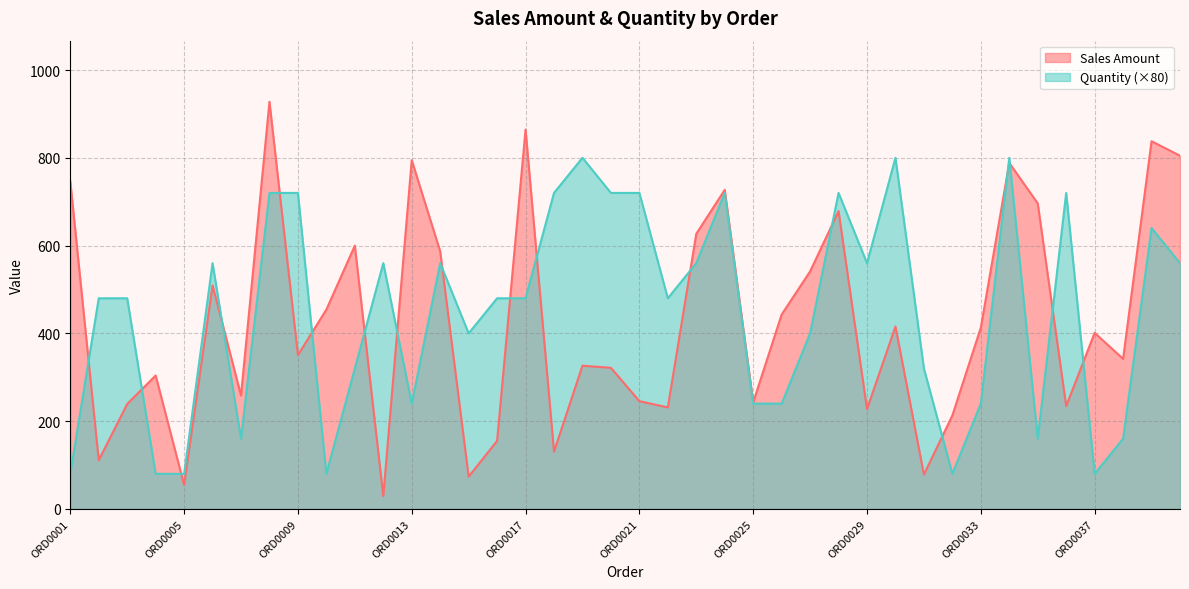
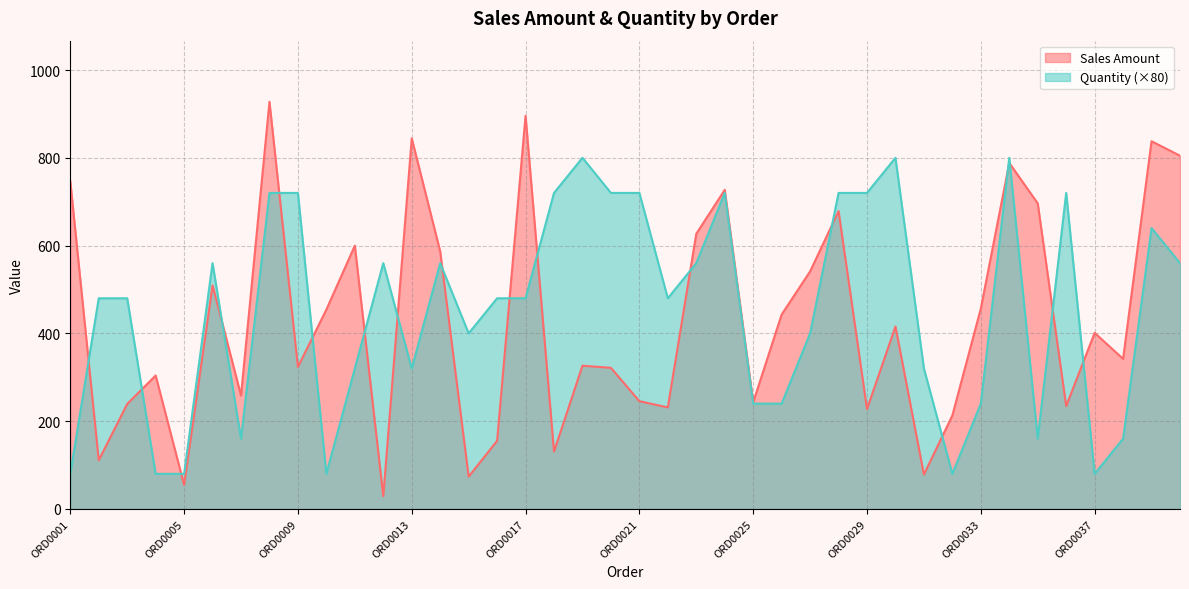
  {
    "Sales Amount": {
      "ORD0001": 750,
      "ORD0005": 50,
-     "ORD0009": 350,
-     "ORD0013": 790,
-     "ORD0017": 860,
+     "ORD0009": 320,
+     "ORD0013": 840,
+     "ORD0017": 900,
      "ORD0021": 250,
      "ORD0029": 230,
-     "ORD0033": 410,
+     "ORD0033": 460,
      "ORD0037": 400
    },
    "Quantity (×80)": {
      "ORD0001": 80,
      "ORD0005": 80,
      "ORD0009": 720,
-     "ORD0013": 240,
+     "ORD0013": 320,
      "ORD0017": 480,
      "ORD0021": 720,
-     "ORD0029": 560,
+     "ORD0029": 720,
      "ORD0033": 240,
      "ORD0037": 80
    }
  }
